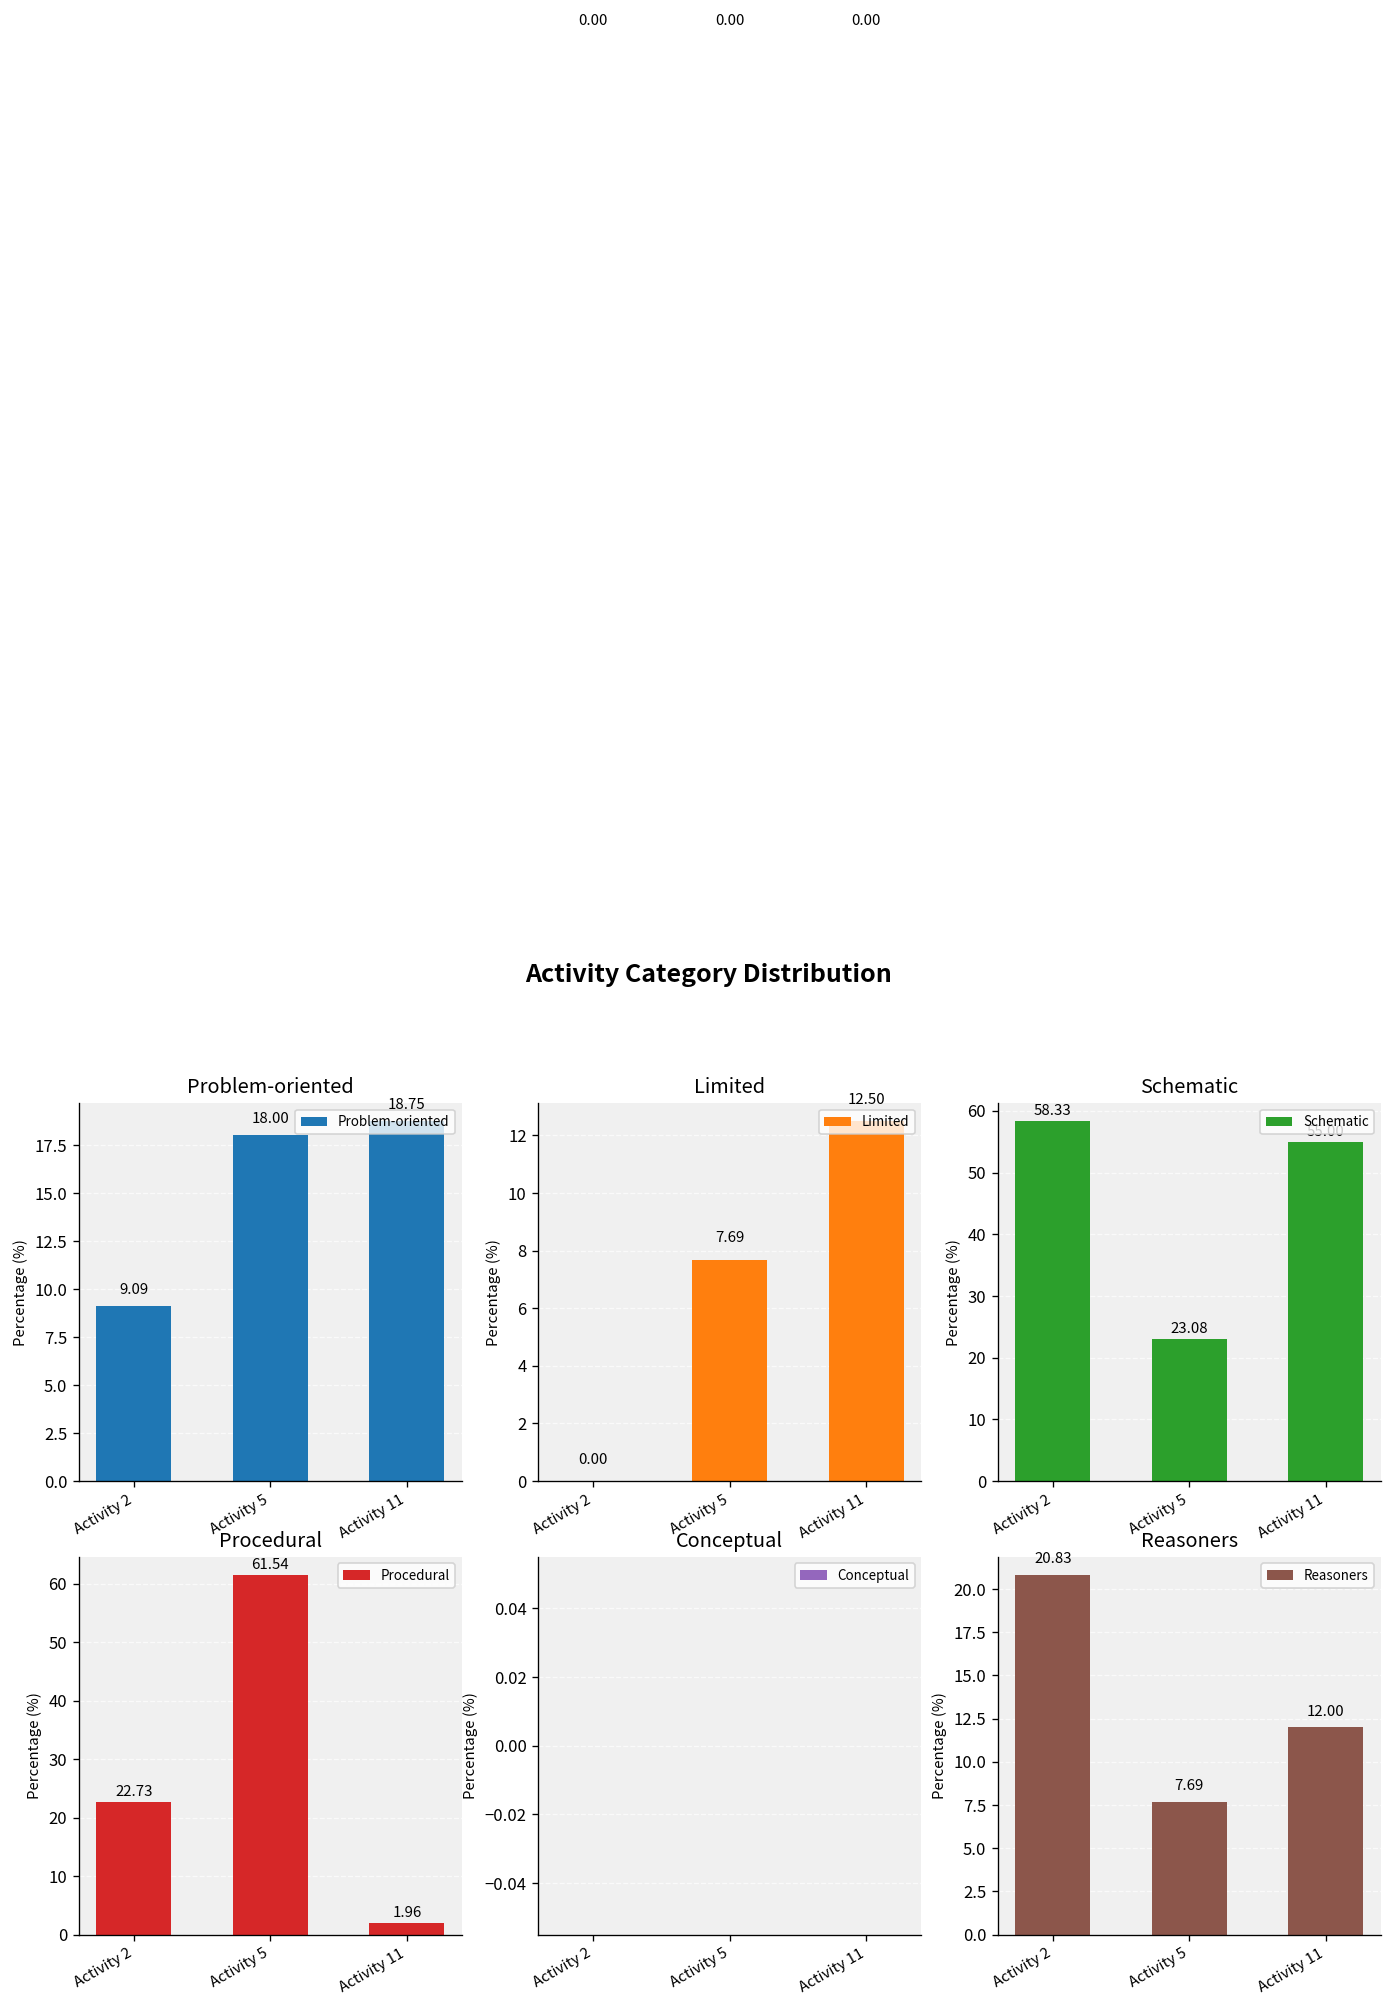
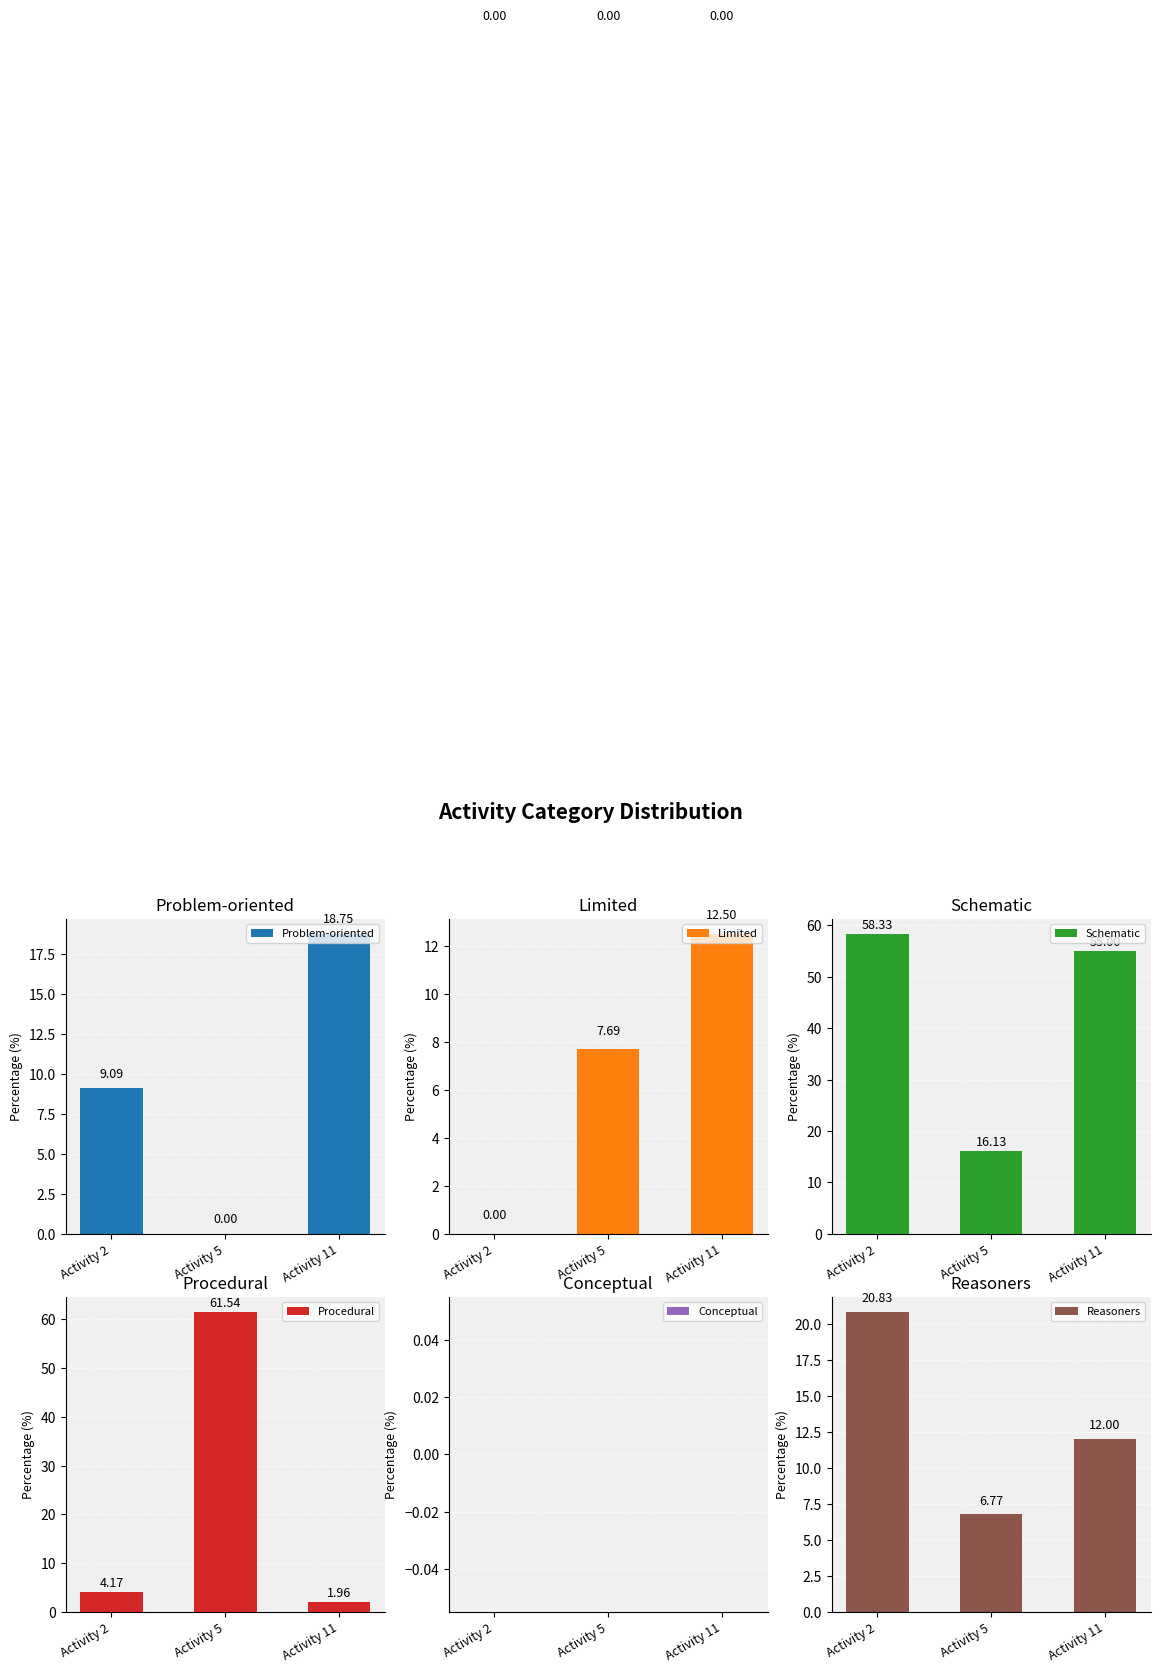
  {
    "Problem-oriented": {
      "Activity 2": 9.09,
-     "Activity 5": 18.00
+     "Activity 5": 0.00
    },
    "Limited": {
      "Activity 2": 0.00,
      "Activity 5": 7.69
    },
    "Schematic": {
      "Activity 2": 58.33,
-     "Activity 5": 23.08
+     "Activity 5": 16.13
    },
    "Procedural": {
-     "Activity 2": 22.73,
+     "Activity 2": 4.17,
      "Activity 5": 61.54,
      "Activity 11": 1.96
    },
    "Conceptual": {
      "Activity 2": 0.000,
      "Activity 5": 0.000,
      "Activity 11": 0.000
    },
    "Reasoners": {
      "Activity 2": 20.83,
-     "Activity 5": 7.69,
+     "Activity 5": 6.77,
      "Activity 11": 12.00
    }
  }
